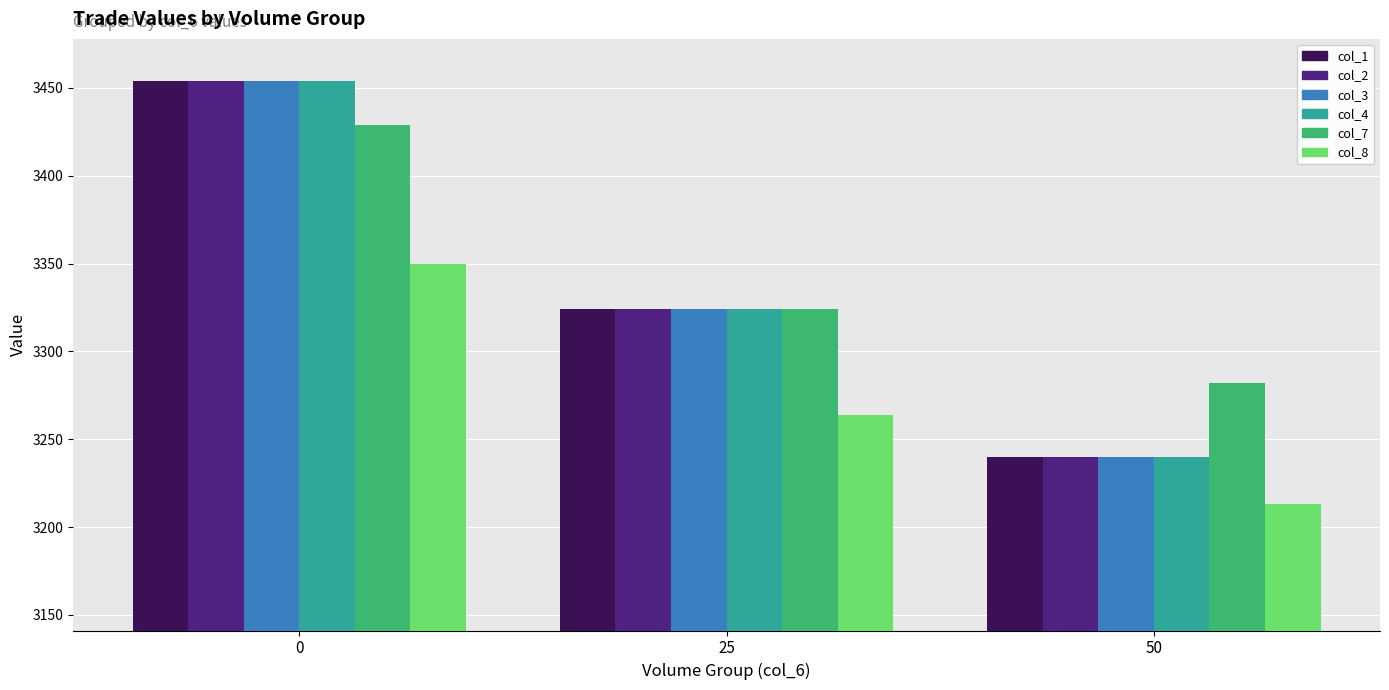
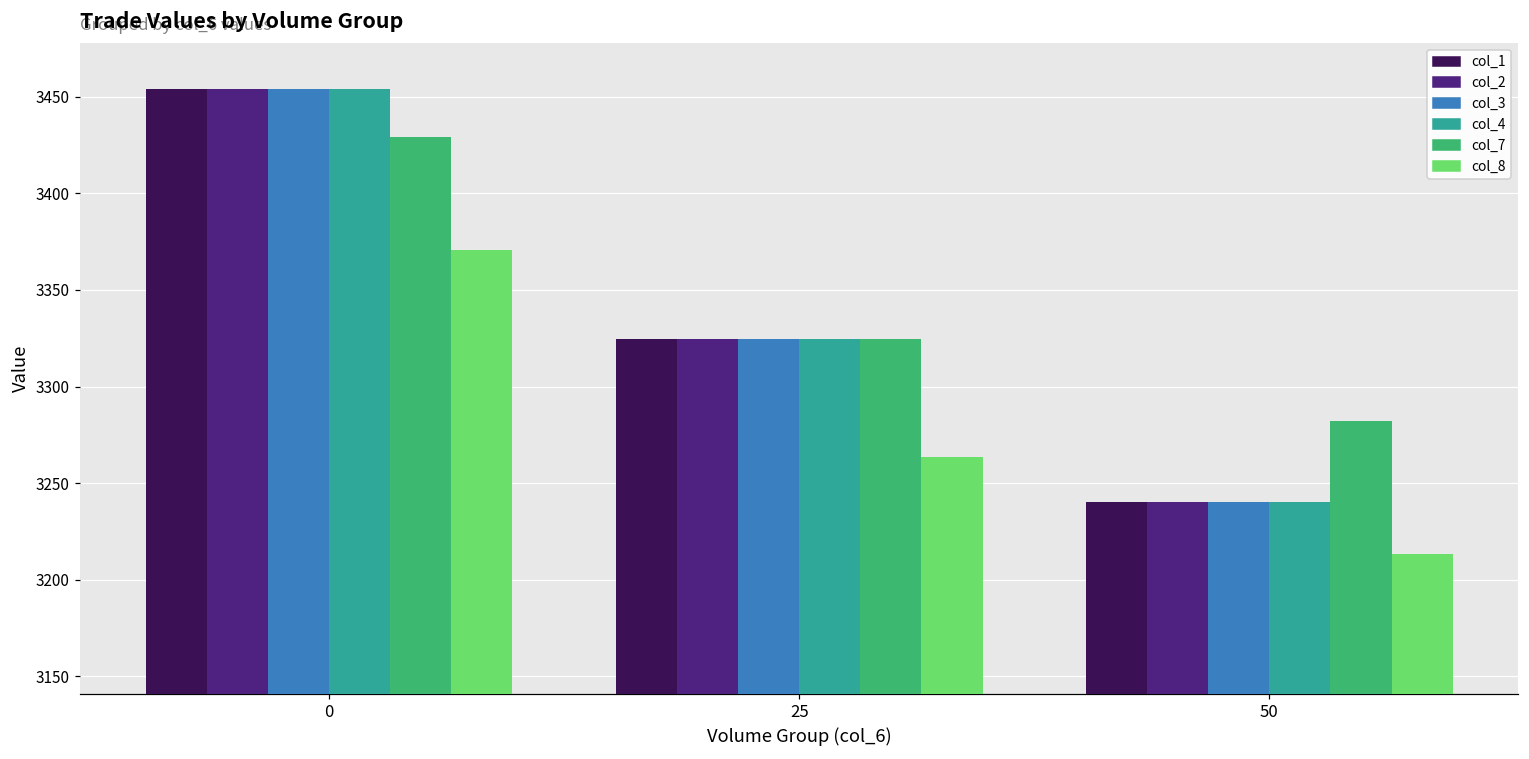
  {
    "col_8": {
-     "0": 3350,
+     "0": 3370,
      "25": 3264,
      "50": 3213
    }
  }
